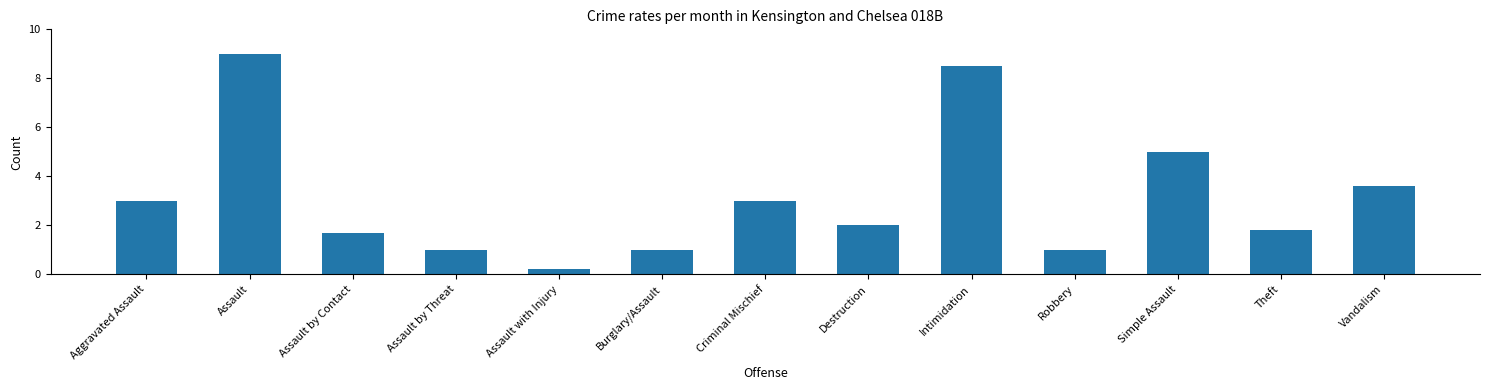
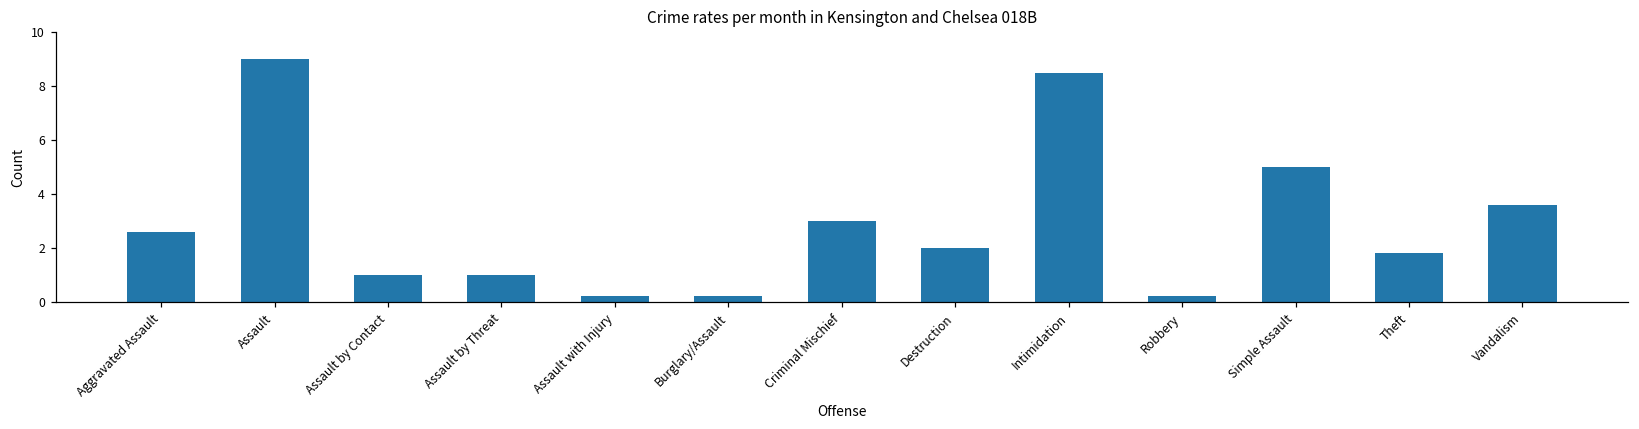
  {
-   "Aggravated Assault": 3.0,
+   "Aggravated Assault": 2.6,
    "Assault": 9.0,
-   "Assault by Contact": 1.7,
+   "Assault by Contact": 1.0,
    "Assault by Threat": 1.0,
    "Assault with Injury": 0.2,
-   "Burglary/Assault": 1.0,
+   "Burglary/Assault": 0.2,
    "Criminal Mischief": 3.0,
    "Destruction": 2.0,
    "Intimidation": 8.5,
-   "Robbery": 1.0,
+   "Robbery": 0.2,
    "Simple Assault": 5.0,
    "Theft": 1.8,
    "Vandalism": 3.6
  }
